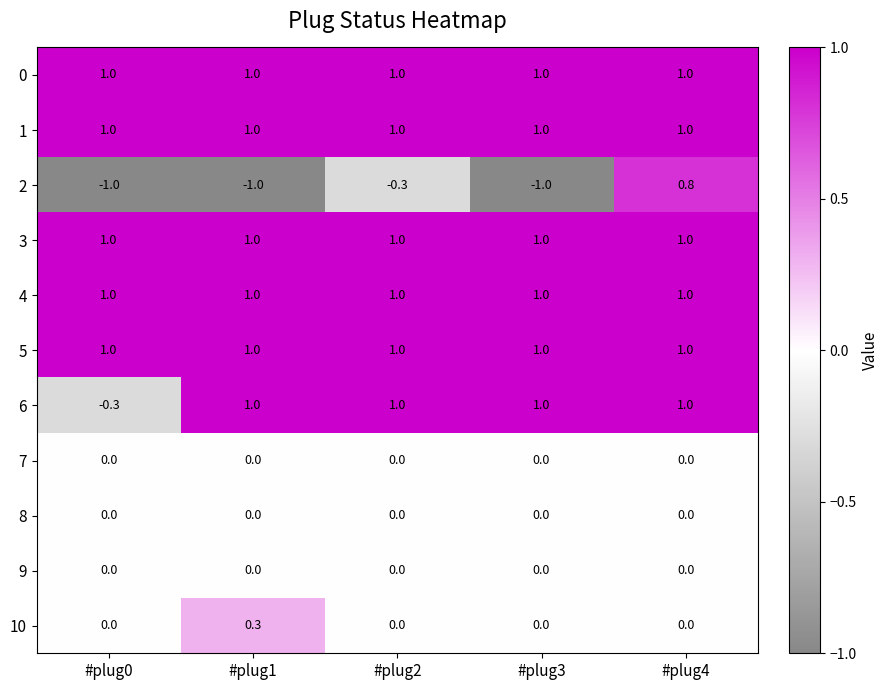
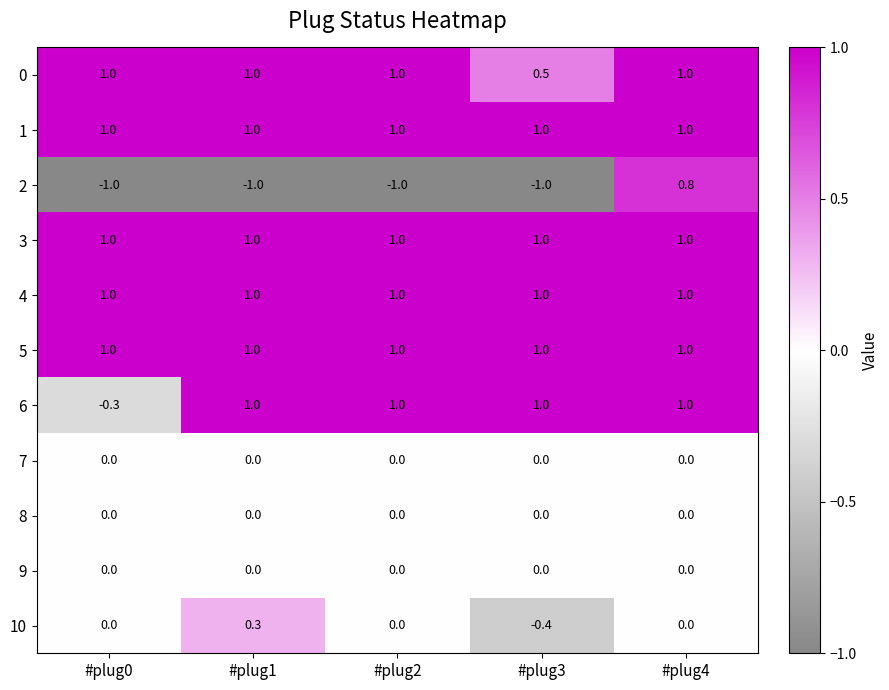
  {
    "0": {
      "#plug0": 1.0,
      "#plug1": 1.0,
      "#plug2": 1.0,
-     "#plug3": 1.0,
+     "#plug3": 0.5,
      "#plug4": 1.0
    },
    "1": {
      "#plug0": 1.0,
      "#plug1": 1.0,
      "#plug2": 1.0,
      "#plug3": 1.0,
      "#plug4": 1.0
    },
    "2": {
      "#plug0": -1.0,
      "#plug1": -1.0,
-     "#plug2": -0.3,
+     "#plug2": -1.0,
      "#plug3": -1.0,
      "#plug4": 0.8
    },
    "3": {
      "#plug0": 1.0,
      "#plug1": 1.0,
      "#plug2": 1.0,
      "#plug3": 1.0,
      "#plug4": 1.0
    },
    "4": {
      "#plug0": 1.0,
      "#plug1": 1.0,
      "#plug2": 1.0,
      "#plug3": 1.0,
      "#plug4": 1.0
    },
    "5": {
      "#plug0": 1.0,
      "#plug1": 1.0,
      "#plug2": 1.0,
      "#plug3": 1.0,
      "#plug4": 1.0
    },
    "6": {
      "#plug0": -0.3,
      "#plug1": 1.0,
      "#plug2": 1.0,
      "#plug3": 1.0,
      "#plug4": 1.0
    },
    "7": {
      "#plug0": 0.0,
      "#plug1": 0.0,
      "#plug2": 0.0,
      "#plug3": 0.0,
      "#plug4": 0.0
    },
    "8": {
      "#plug0": 0.0,
      "#plug1": 0.0,
      "#plug2": 0.0,
      "#plug3": 0.0,
      "#plug4": 0.0
    },
    "9": {
      "#plug0": 0.0,
      "#plug1": 0.0,
      "#plug2": 0.0,
      "#plug3": 0.0,
      "#plug4": 0.0
    },
    "10": {
      "#plug0": 0.0,
      "#plug1": 0.3,
      "#plug2": 0.0,
-     "#plug3": 0.0,
+     "#plug3": -0.4,
      "#plug4": 0.0
    }
  }
